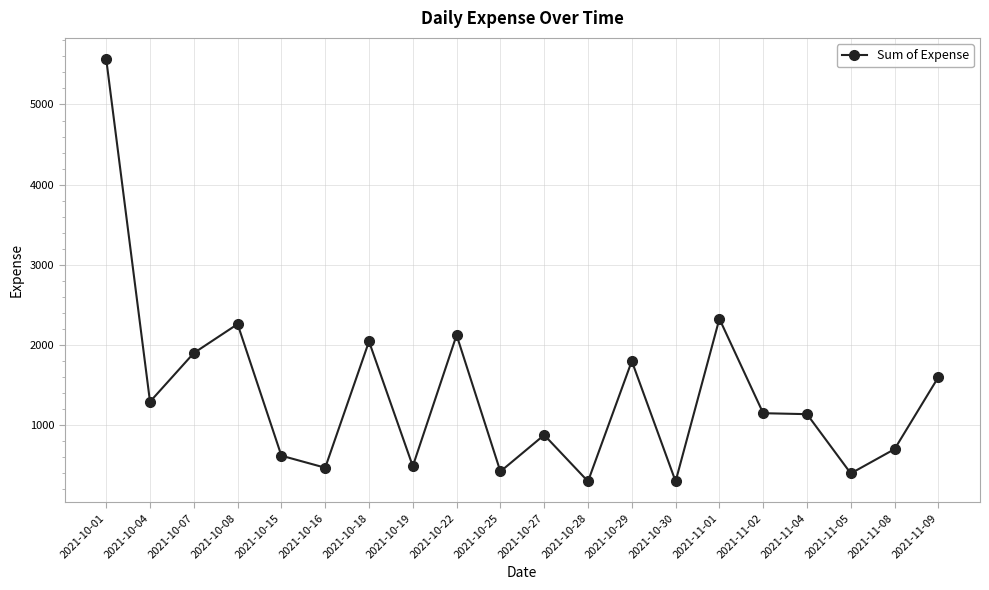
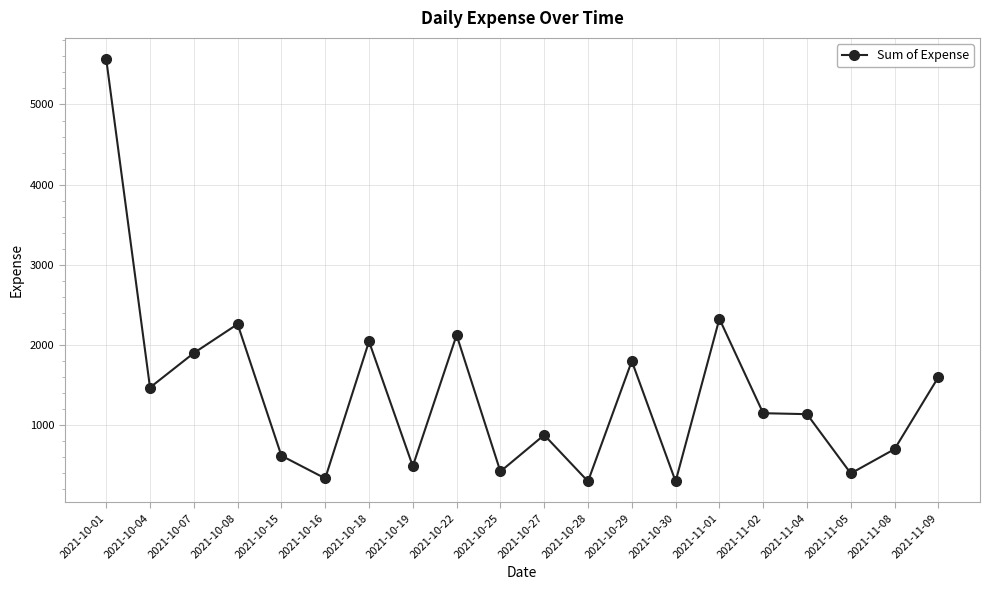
  {
    "2021-10-01": 5600,
-   "2021-10-04": 1300,
+   "2021-10-04": 1500,
    "2021-10-07": 1900,
    "2021-10-08": 2300,
    "2021-10-15": 600,
-   "2021-10-16": 500,
+   "2021-10-16": 300,
    "2021-10-18": 2000,
    "2021-10-19": 500,
    "2021-10-22": 2100,
    "2021-10-25": 400,
    "2021-10-27": 900,
    "2021-10-28": 300,
    "2021-10-29": 1800,
    "2021-10-30": 300,
    "2021-11-01": 2300,
    "2021-11-02": 1200,
    "2021-11-04": 1100,
    "2021-11-05": 400,
    "2021-11-08": 700,
    "2021-11-09": 1600
  }
